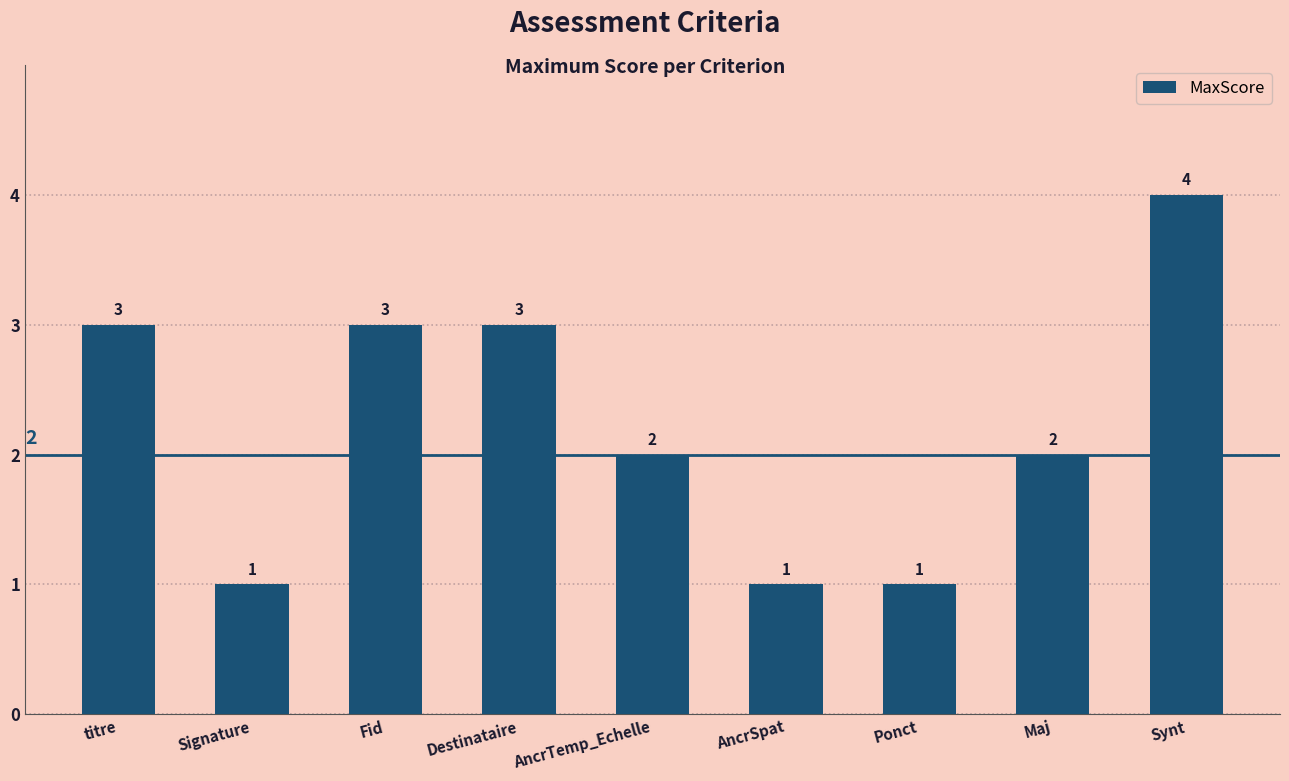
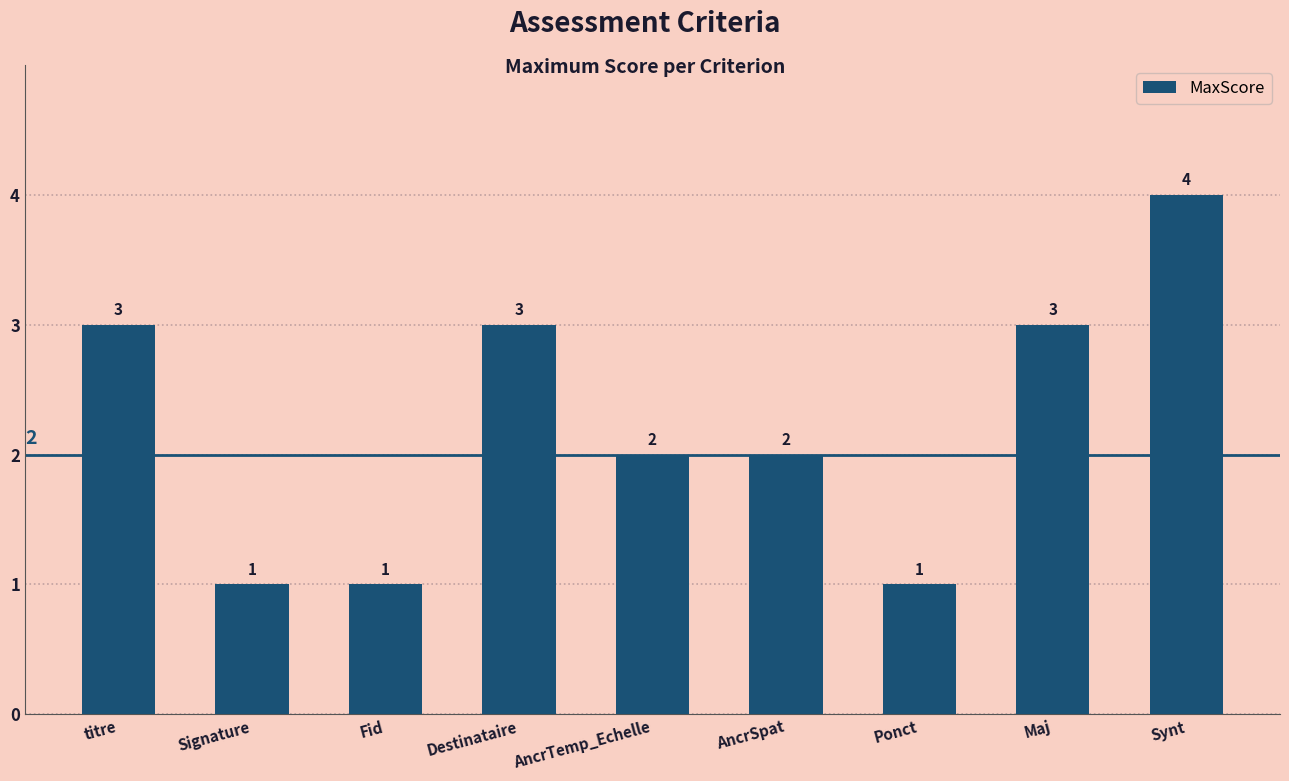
  {
    "titre": 3,
    "Signature": 1,
-   "Fid": 3,
+   "Fid": 1,
    "Destinataire": 3,
    "AncrTemp_Echelle": 2,
-   "AncrSpat": 1,
+   "AncrSpat": 2,
    "Ponct": 1,
-   "Maj": 2,
+   "Maj": 3,
    "Synt": 4
  }
